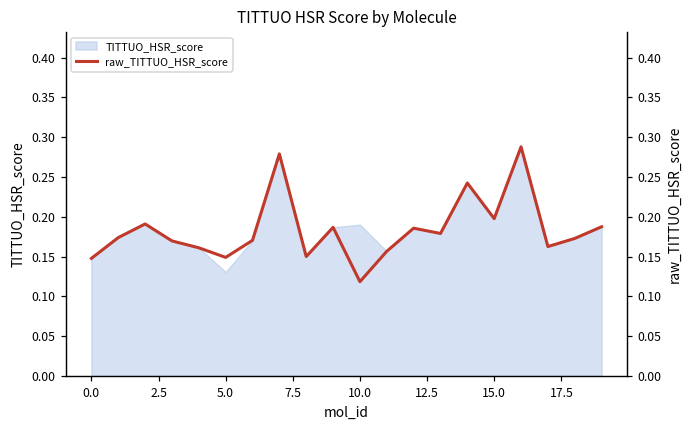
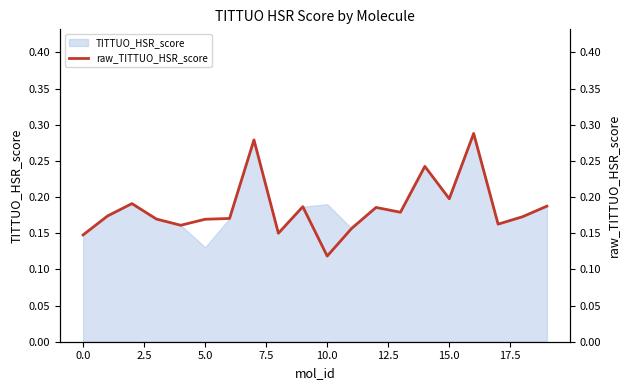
  {
    "TITTUO_HSR_score": {
      "0.0": 0.15,
      "5.0": 0.13,
      "10.0": 0.19,
      "15.0": 0.20
    },
    "raw_TITTUO_HSR_score": {
      "0.0": 0.15,
-     "5.0": 0.15,
+     "5.0": 0.17,
      "10.0": 0.12,
      "15.0": 0.20
    }
  }
